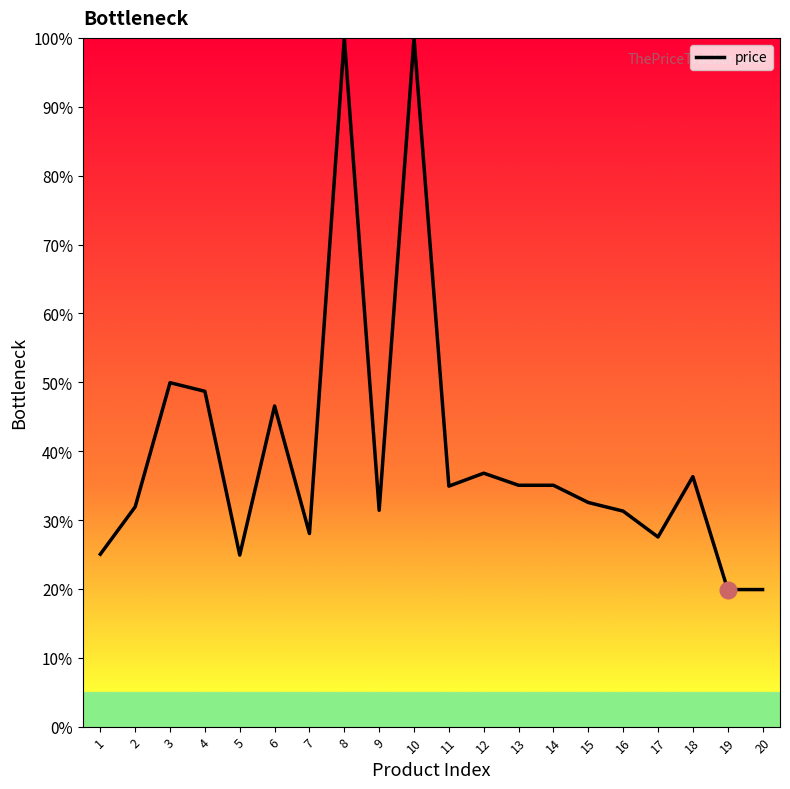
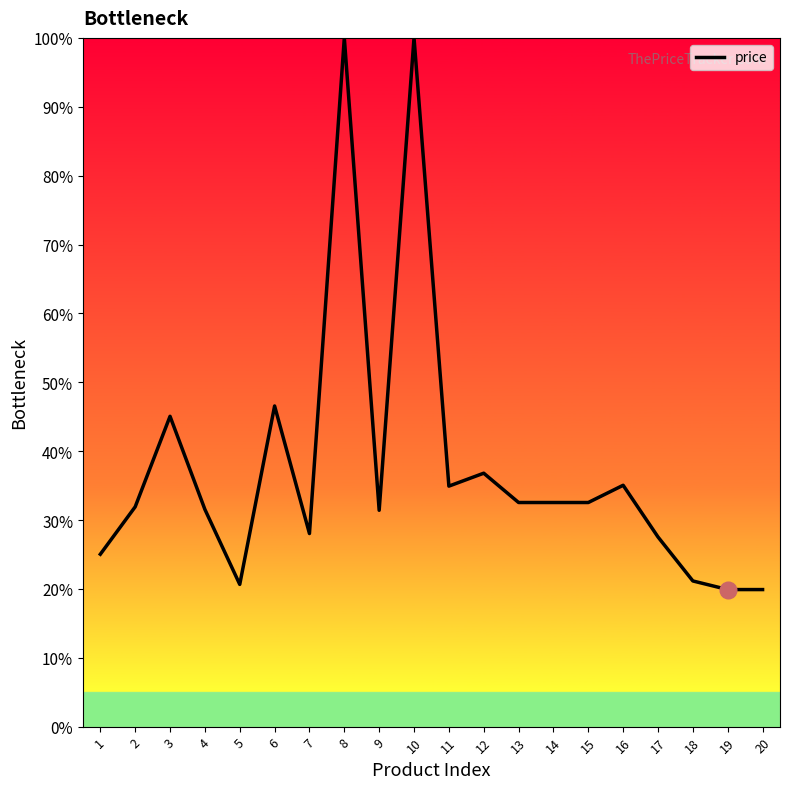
  {
    "price": {
      "1": "25%",
      "2": "32%",
-     "3": "50%",
-     "4": "49%",
-     "5": "25%",
+     "3": "45%",
+     "4": "32%",
+     "5": "21%",
      "6": "47%",
      "7": "28%",
      "8": "100%",
      "9": "31%",
      "10": "100%",
      "11": "35%",
      "12": "37%",
-     "13": "35%",
-     "14": "35%",
+     "13": "33%",
+     "14": "33%",
      "15": "33%",
-     "16": "31%",
+     "16": "35%",
      "17": "28%",
-     "18": "36%",
+     "18": "21%",
      "20": "20%"
    }
  }
